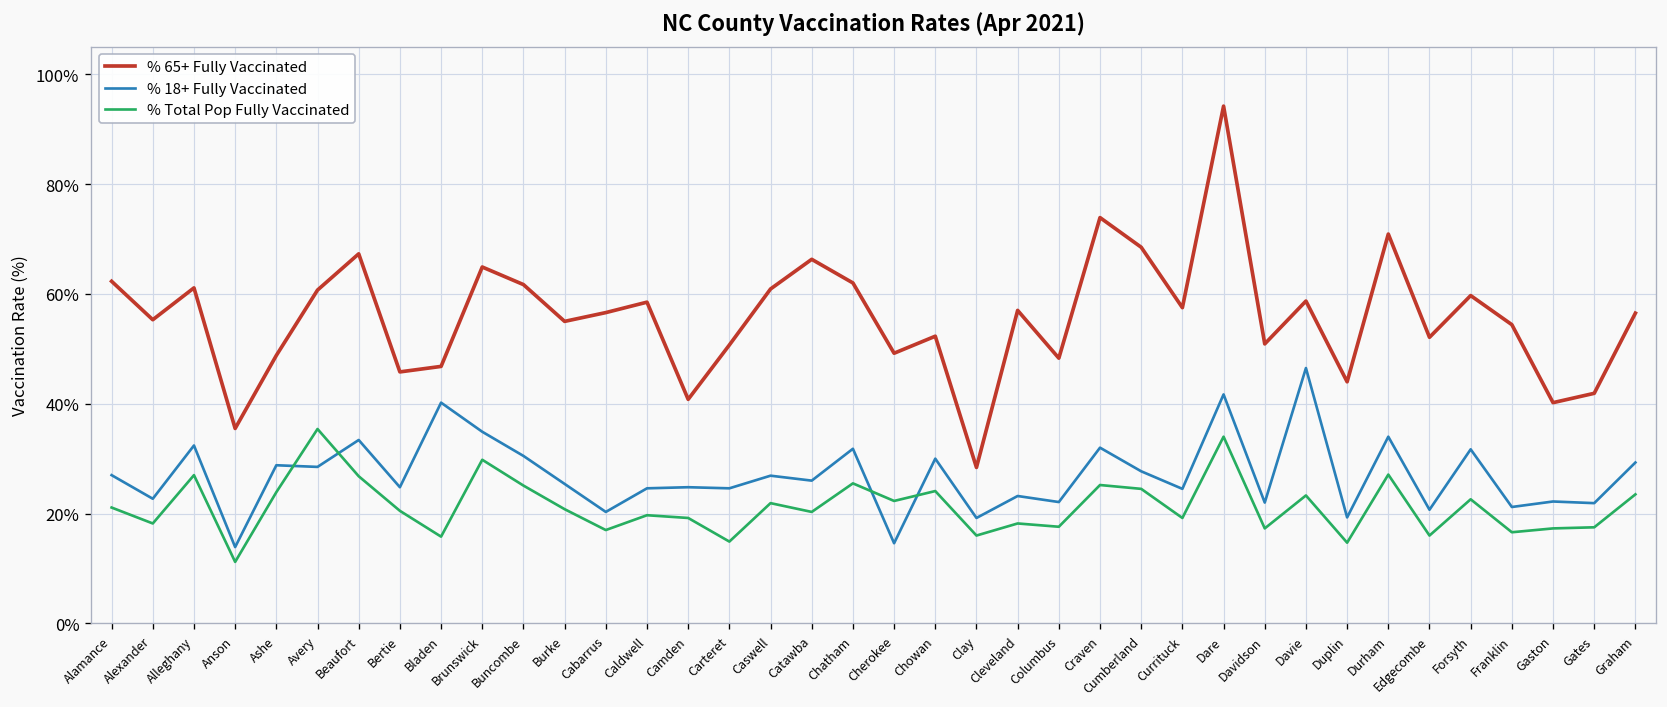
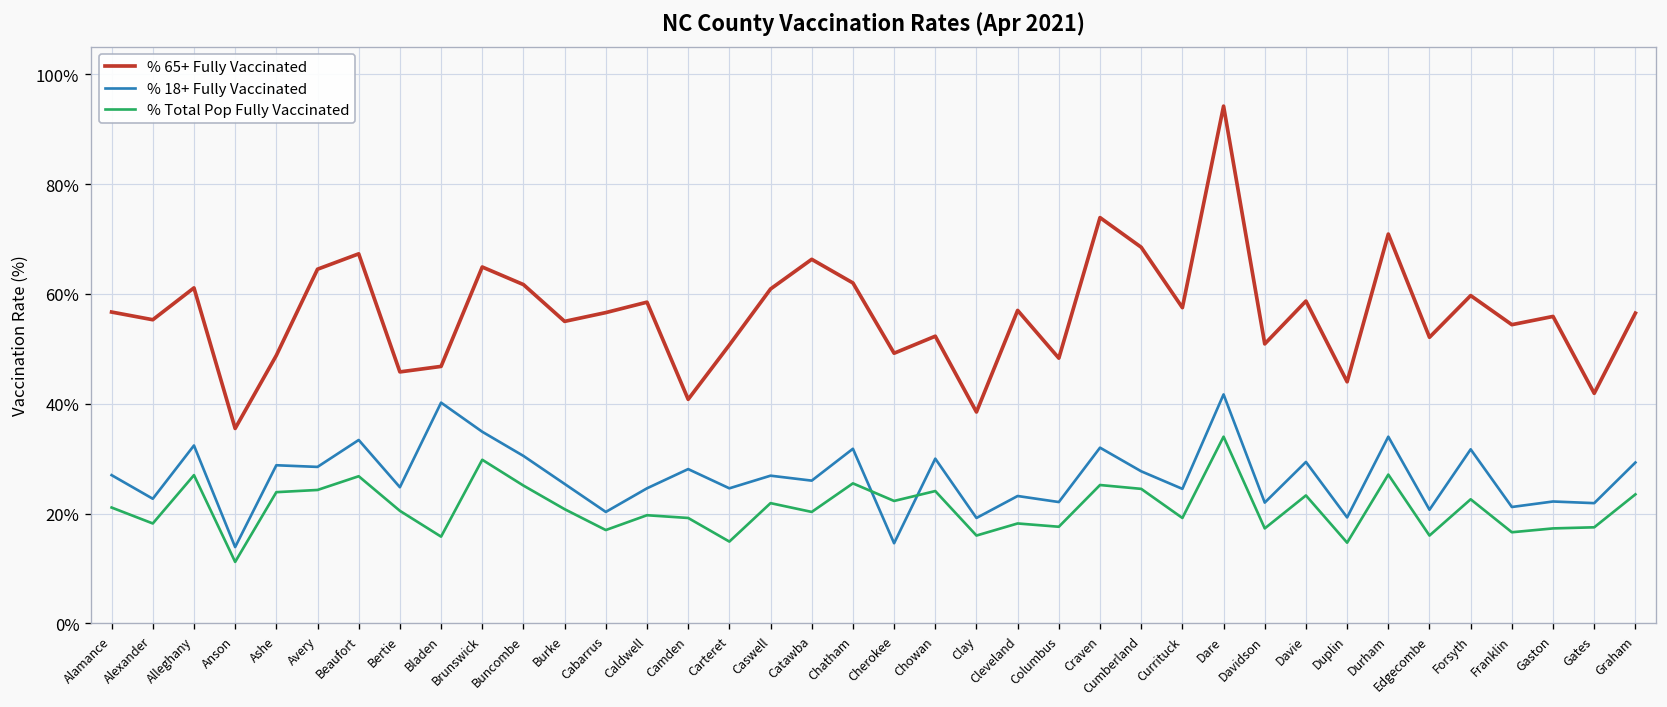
  {
    "% 65+ Fully Vaccinated": {
-     "Alamance": "62%",
+     "Alamance": "57%",
      "Alexander": "55%",
      "Alleghany": "61%",
      "Anson": "36%",
      "Ashe": "49%",
-     "Avery": "61%",
+     "Avery": "65%",
      "Beaufort": "67%",
      "Bertie": "46%",
      "Bladen": "47%",
      "Brunswick": "65%",
      "Buncombe": "62%",
      "Burke": "55%",
      "Cabarrus": "57%",
      "Caldwell": "59%",
      "Camden": "41%",
      "Carteret": "51%",
      "Caswell": "61%",
      "Catawba": "66%",
      "Chatham": "62%",
      "Cherokee": "49%",
      "Chowan": "52%",
-     "Clay": "28%",
+     "Clay": "39%",
      "Cleveland": "57%",
      "Columbus": "48%",
      "Craven": "74%",
      "Cumberland": "69%",
      "Currituck": "58%",
      "Dare": "94%",
      "Davidson": "51%",
      "Davie": "59%",
      "Duplin": "44%",
      "Durham": "71%",
      "Edgecombe": "52%",
      "Forsyth": "60%",
      "Franklin": "54%",
-     "Gaston": "40%",
+     "Gaston": "56%",
      "Gates": "42%",
      "Graham": "57%"
    },
    "% 18+ Fully Vaccinated": {
      "Alamance": "27%",
      "Alexander": "23%",
      "Alleghany": "32%",
      "Anson": "14%",
      "Ashe": "29%",
      "Avery": "29%",
      "Beaufort": "33%",
      "Bertie": "25%",
      "Bladen": "40%",
      "Brunswick": "35%",
      "Buncombe": "31%",
      "Burke": "25%",
      "Cabarrus": "20%",
      "Caldwell": "25%",
-     "Camden": "25%",
+     "Camden": "28%",
      "Carteret": "25%",
      "Caswell": "27%",
      "Catawba": "26%",
      "Chatham": "32%",
      "Cherokee": "15%",
      "Chowan": "30%",
      "Clay": "19%",
      "Cleveland": "23%",
      "Columbus": "22%",
      "Craven": "32%",
      "Cumberland": "28%",
      "Currituck": "25%",
      "Dare": "42%",
      "Davidson": "22%",
-     "Davie": "47%",
+     "Davie": "29%",
      "Duplin": "19%",
      "Durham": "34%",
      "Edgecombe": "21%",
      "Forsyth": "32%",
      "Franklin": "21%",
      "Gaston": "22%",
      "Gates": "22%",
      "Graham": "29%"
    },
    "% Total Pop Fully Vaccinated": {
      "Alamance": "21%",
      "Alexander": "18%",
      "Alleghany": "27%",
      "Anson": "11%",
      "Ashe": "24%",
-     "Avery": "35%",
+     "Avery": "24%",
      "Beaufort": "27%",
      "Bertie": "21%",
      "Bladen": "16%",
      "Brunswick": "30%",
      "Buncombe": "25%",
      "Burke": "21%",
      "Cabarrus": "17%",
      "Caldwell": "20%",
      "Camden": "19%",
      "Carteret": "15%",
      "Caswell": "22%",
      "Catawba": "20%",
      "Chatham": "26%",
      "Cherokee": "22%",
      "Chowan": "24%",
      "Clay": "16%",
      "Cleveland": "18%",
      "Columbus": "18%",
      "Craven": "25%",
      "Cumberland": "25%",
      "Currituck": "19%",
      "Dare": "34%",
      "Davidson": "17%",
      "Davie": "23%",
      "Duplin": "15%",
      "Durham": "27%",
      "Edgecombe": "16%",
      "Forsyth": "23%",
      "Franklin": "17%",
      "Gaston": "17%",
      "Gates": "18%",
      "Graham": "24%"
    }
  }
